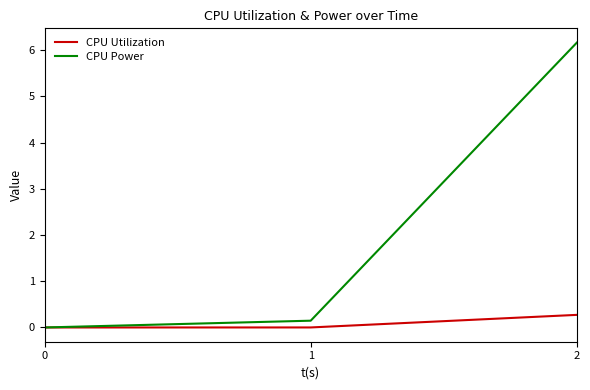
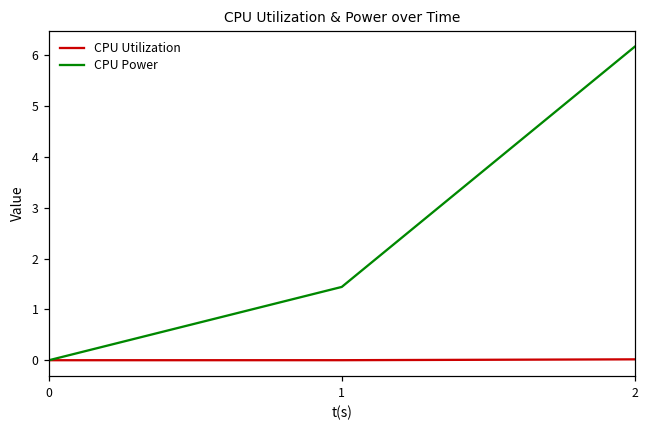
  {
    "CPU Utilization": {
      "1": 0.0,
-     "2": 0.3
+     "2": 0.0
    },
    "CPU Power": {
-     "1": 0.1,
+     "1": 1.4,
      "2": 6.2
    }
  }
